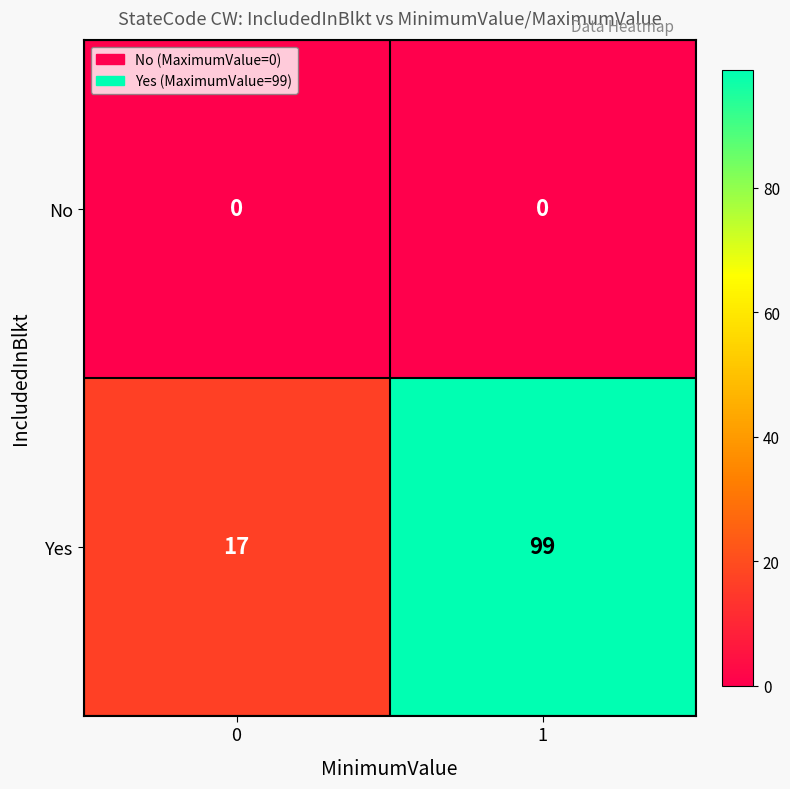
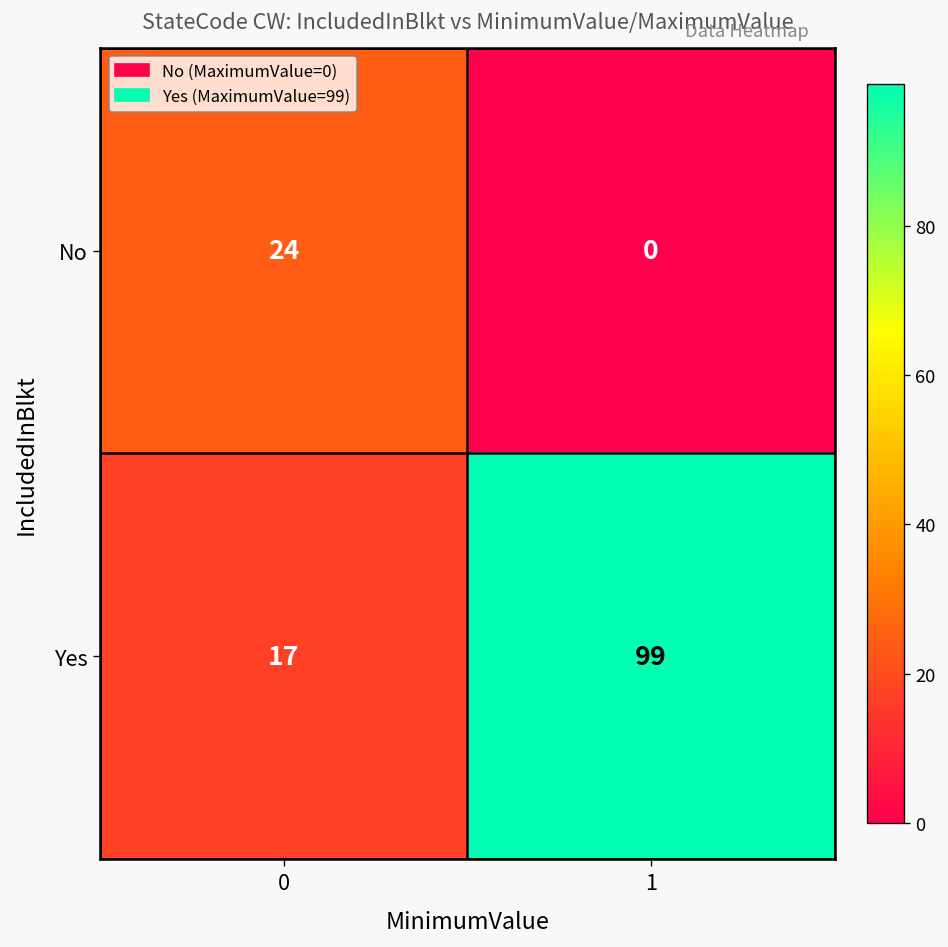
  {
    "No": {
-     "0": 0,
+     "0": 24,
      "1": 0
    },
    "Yes": {
      "0": 17,
      "1": 99
    }
  }
